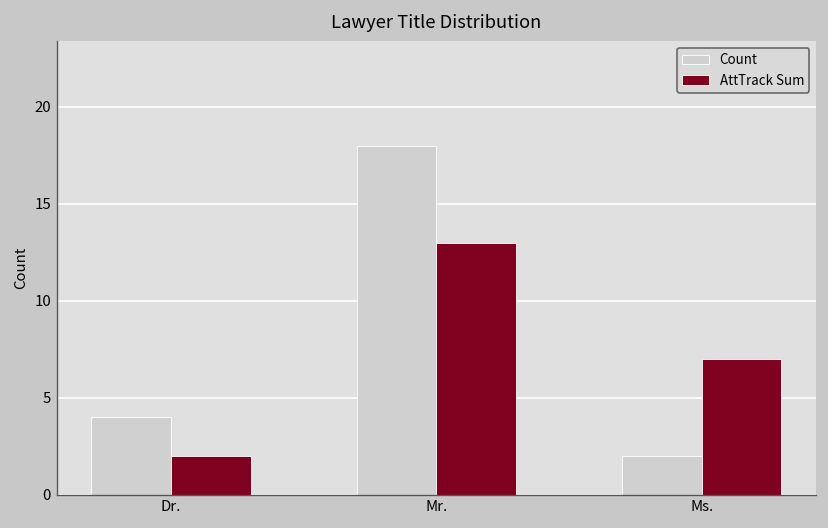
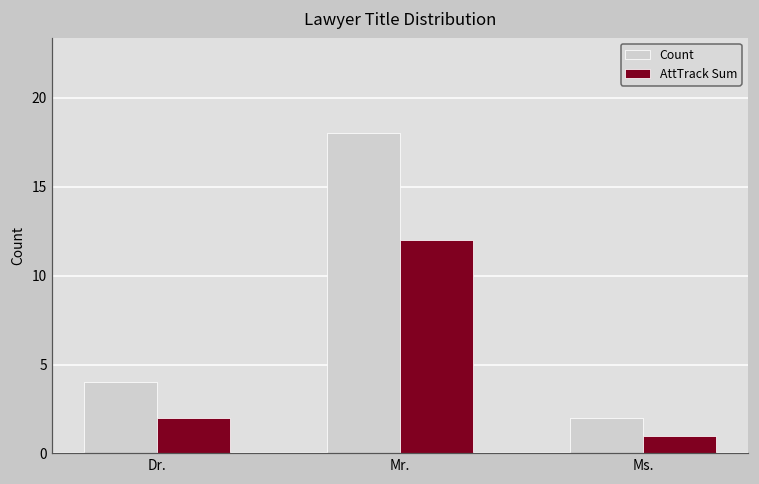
  {
    "Count": {
      "Dr.": 4,
      "Mr.": 18,
      "Ms.": 2
    },
    "AttTrack Sum": {
      "Dr.": 2,
-     "Mr.": 13,
-     "Ms.": 7
+     "Mr.": 12,
+     "Ms.": 1
    }
  }
